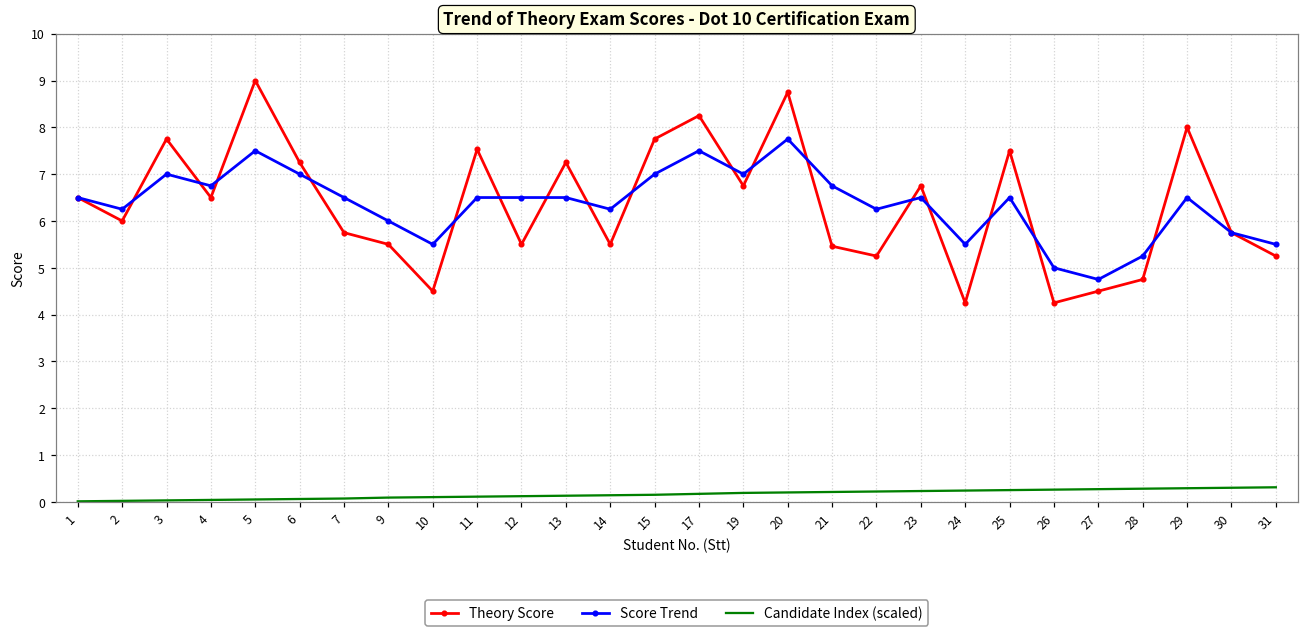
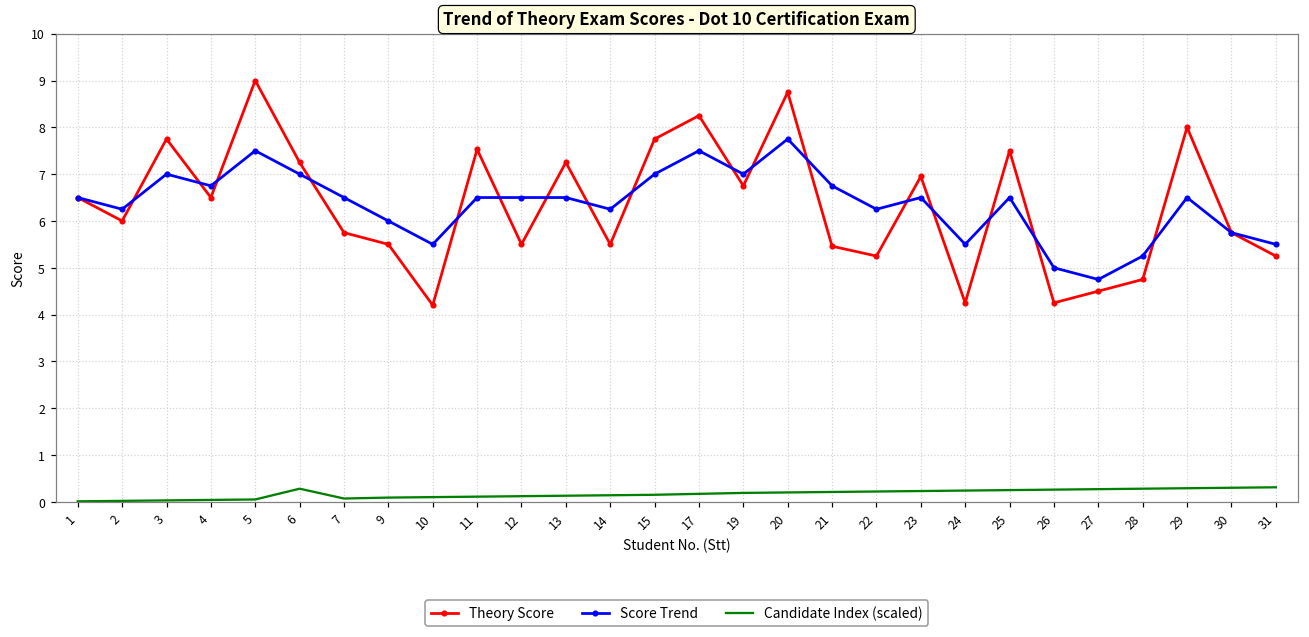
  {
    "Theory Score": {
      "2": 6.0,
      "3": 7.8,
      "4": 6.5,
      "5": 9.0,
      "6": 7.3,
      "7": 5.8,
      "9": 5.5,
-     "10": 4.5,
+     "10": 4.2,
      "11": 7.5,
      "12": 5.5,
      "13": 7.3,
      "14": 5.5,
      "15": 7.8,
      "17": 8.3,
      "19": 6.8,
      "20": 8.8,
      "21": 5.5,
      "22": 5.3,
-     "23": 6.8,
+     "23": 7.0,
      "24": 4.3,
      "25": 7.5,
      "26": 4.3,
      "27": 4.5,
      "28": 4.8,
      "29": 8.0,
      "31": 5.3
    },
    "Score Trend": {
      "2": 6.3,
      "3": 7.0,
      "4": 6.8,
      "5": 7.5,
      "6": 7.0,
      "7": 6.5,
      "9": 6.0,
      "10": 5.5,
      "11": 6.5,
      "12": 6.5,
      "13": 6.5,
      "14": 6.3,
      "15": 7.0,
      "17": 7.5,
      "19": 7.0,
      "20": 7.8,
      "21": 6.8,
      "22": 6.3,
      "23": 6.5,
      "24": 5.5,
      "25": 6.5,
      "26": 5.0,
      "27": 4.8,
      "28": 5.3,
      "29": 6.5,
      "31": 5.5
    },
    "Candidate Index (scaled)": {
      "1": 0.0,
      "2": 0.0,
      "3": 0.0,
      "4": 0.0,
      "5": 0.1,
-     "6": 0.1,
+     "6": 0.3,
      "7": 0.1,
      "9": 0.1,
      "10": 0.1,
      "11": 0.1,
      "12": 0.1,
      "13": 0.1,
      "14": 0.1,
      "15": 0.2,
      "17": 0.2,
      "19": 0.2,
      "20": 0.2,
      "21": 0.2,
      "22": 0.2,
      "23": 0.2,
      "24": 0.2,
      "25": 0.3,
      "26": 0.3,
      "27": 0.3,
      "28": 0.3,
      "29": 0.3,
      "30": 0.3,
      "31": 0.3
    }
  }
